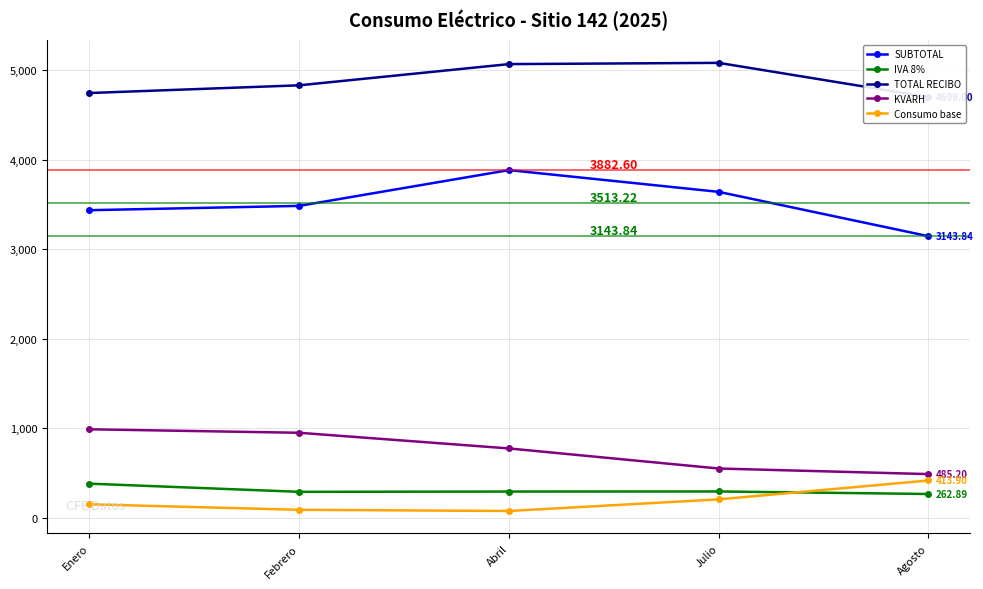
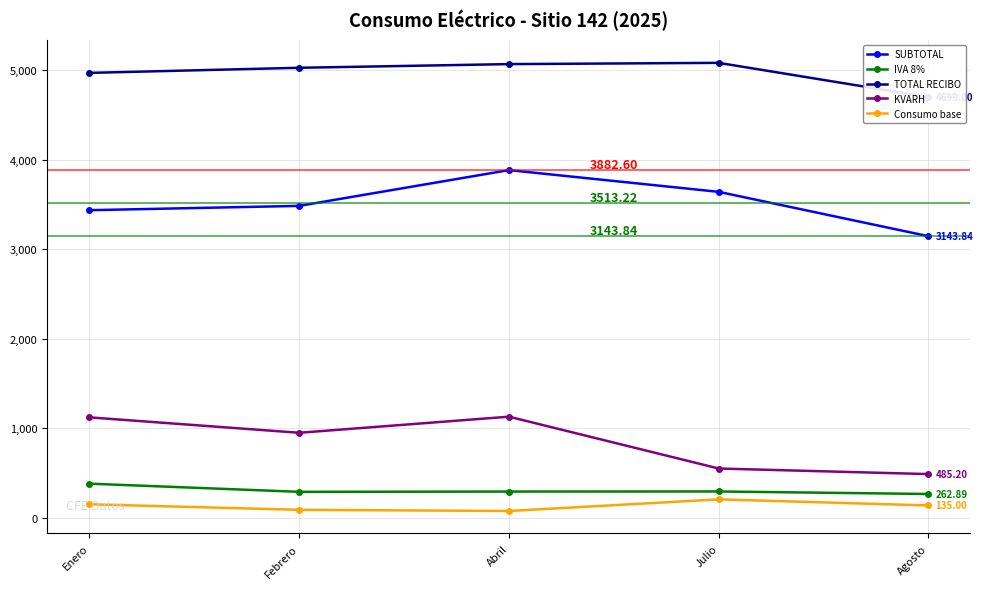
  {
    "SUBTOTAL": {
      "Agosto": "3143.84"
    },
    "IVA 8%": {
      "Agosto": "262.89"
    },
    "TOTAL RECIBO": {
-     "Enero": "4,700",
-     "Febrero": "4,800",
+     "Enero": "5,000",
+     "Febrero": "5,000",
      "Abril": "5,100",
      "Julio": "5,100"
    },
    "KVARH": {
-     "Enero": "1,000",
+     "Enero": "1,100",
      "Febrero": "900",
-     "Abril": "800",
+     "Abril": "1,100",
      "Julio": "500"
    },
    "Consumo base": {
-     "Agosto": "413.90"
+     "Agosto": "135.00"
    }
  }
